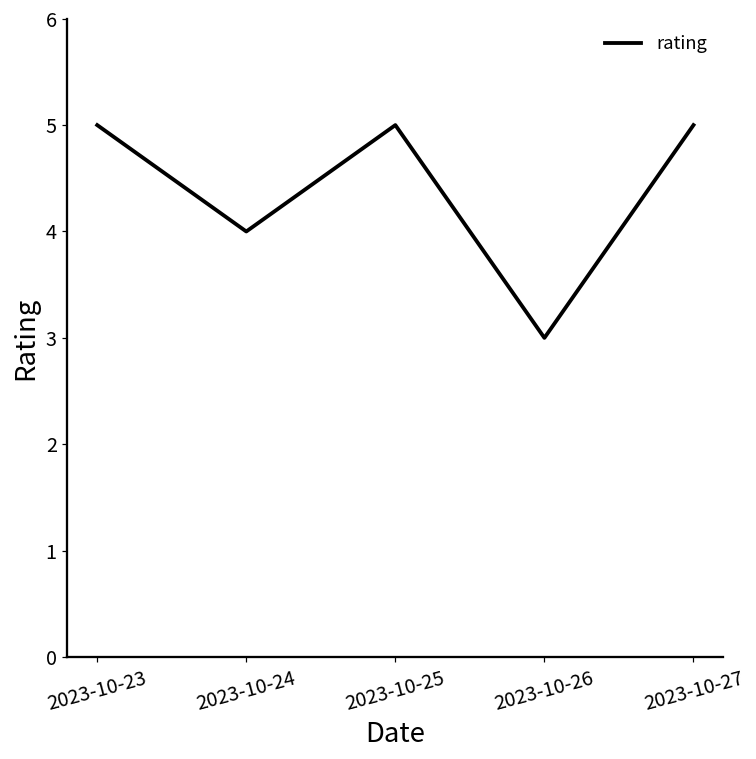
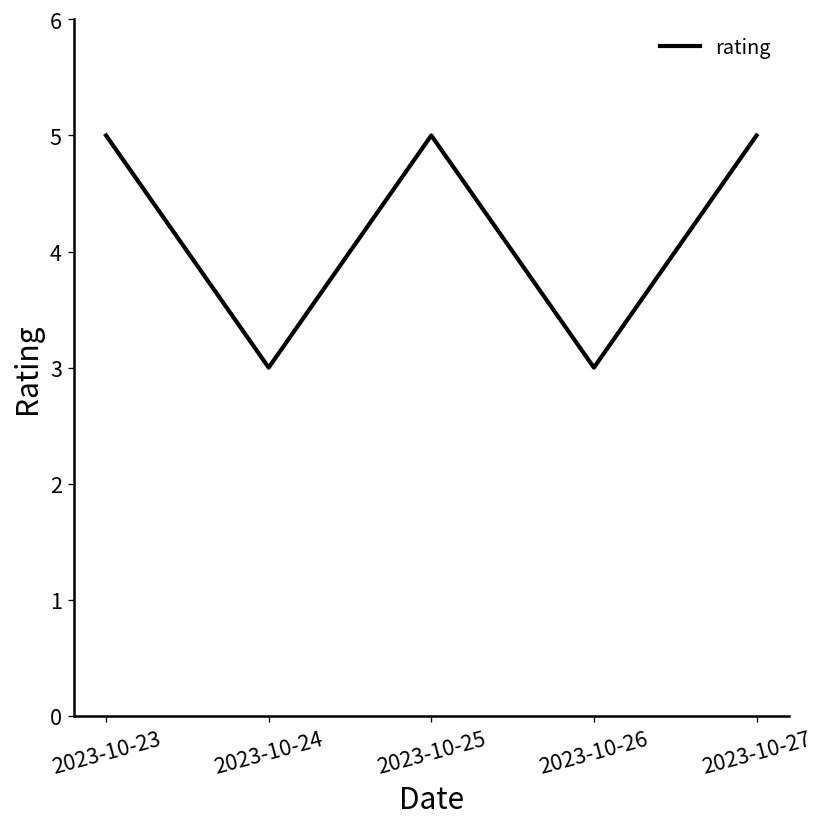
  {
    "2023-10-23": 5,
-   "2023-10-24": 4,
+   "2023-10-24": 3,
    "2023-10-25": 5,
    "2023-10-26": 3,
    "2023-10-27": 5
  }
